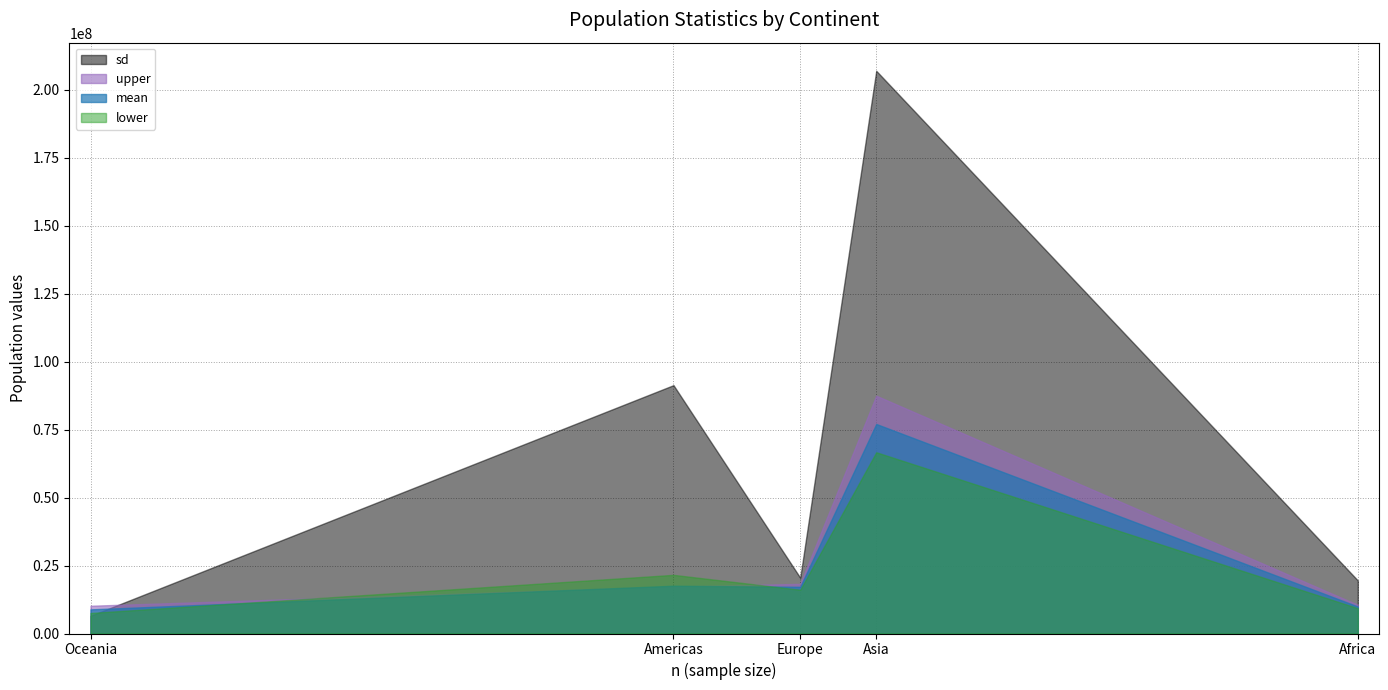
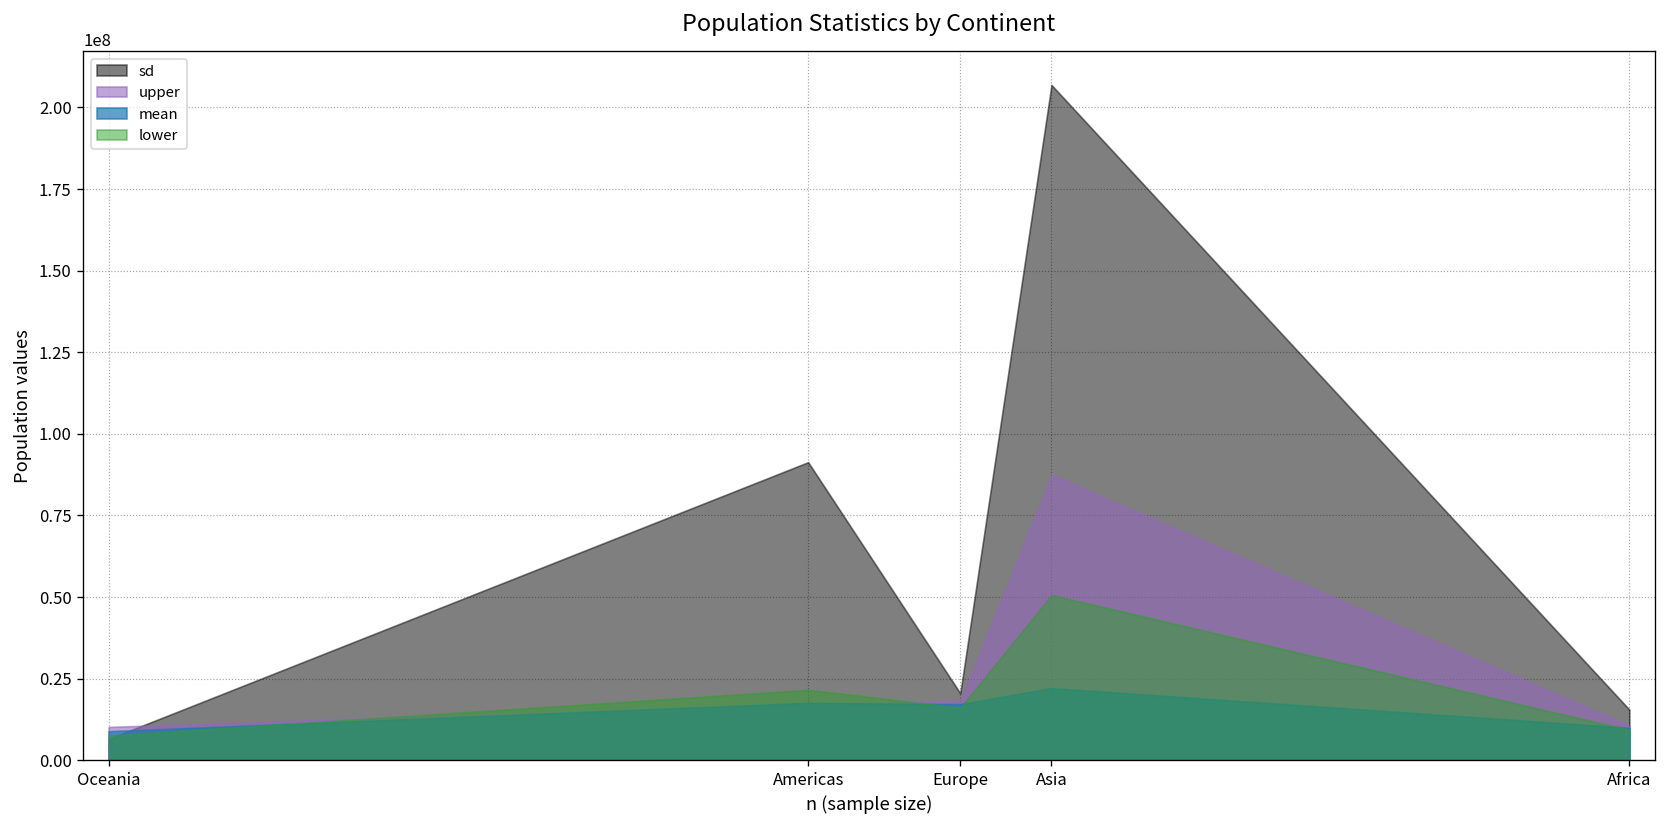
  {
    "sd": {
      "Oceania": 7000000,
      "Americas": 91000000,
      "Europe": 21000000,
      "Asia": 207000000,
-     "Africa": 20000000
+     "Africa": 15000000
    },
    "upper": {
      "Oceania": 10000000,
      "Europe": 18000000,
      "Asia": 87000000
    },
    "mean": {
      "Oceania": 9000000,
      "Europe": 17000000,
-     "Asia": 77000000
+     "Asia": 22000000
    },
    "lower": {
      "Oceania": 8000000,
      "Americas": 22000000,
      "Europe": 16000000,
-     "Asia": 67000000
+     "Asia": 51000000
    }
  }
